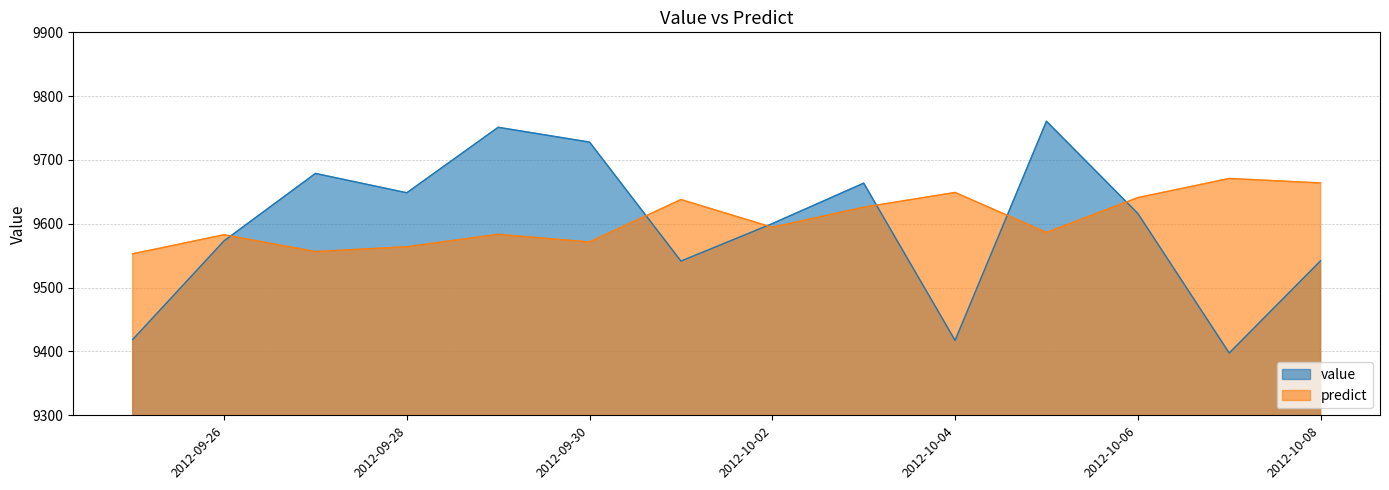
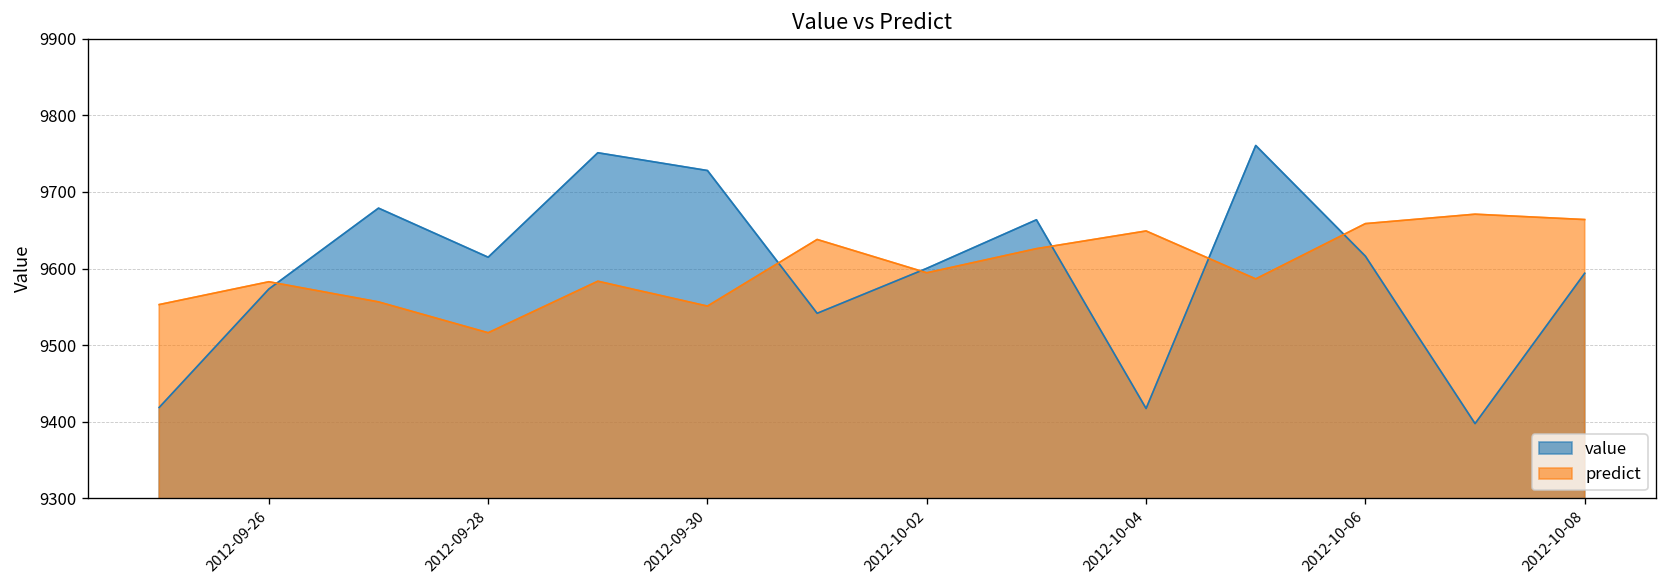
  {
    "value": {
      "2012-09-26": 9570,
-     "2012-09-28": 9650,
+     "2012-09-28": 9610,
      "2012-09-30": 9730,
      "2012-10-02": 9600,
      "2012-10-04": 9420,
      "2012-10-06": 9620,
-     "2012-10-08": 9540
+     "2012-10-08": 9590
    },
    "predict": {
      "2012-09-26": 9580,
-     "2012-09-28": 9560,
-     "2012-09-30": 9570,
+     "2012-09-28": 9520,
+     "2012-09-30": 9550,
      "2012-10-02": 9590,
      "2012-10-04": 9650,
-     "2012-10-06": 9640,
+     "2012-10-06": 9660,
      "2012-10-08": 9660
    }
  }
